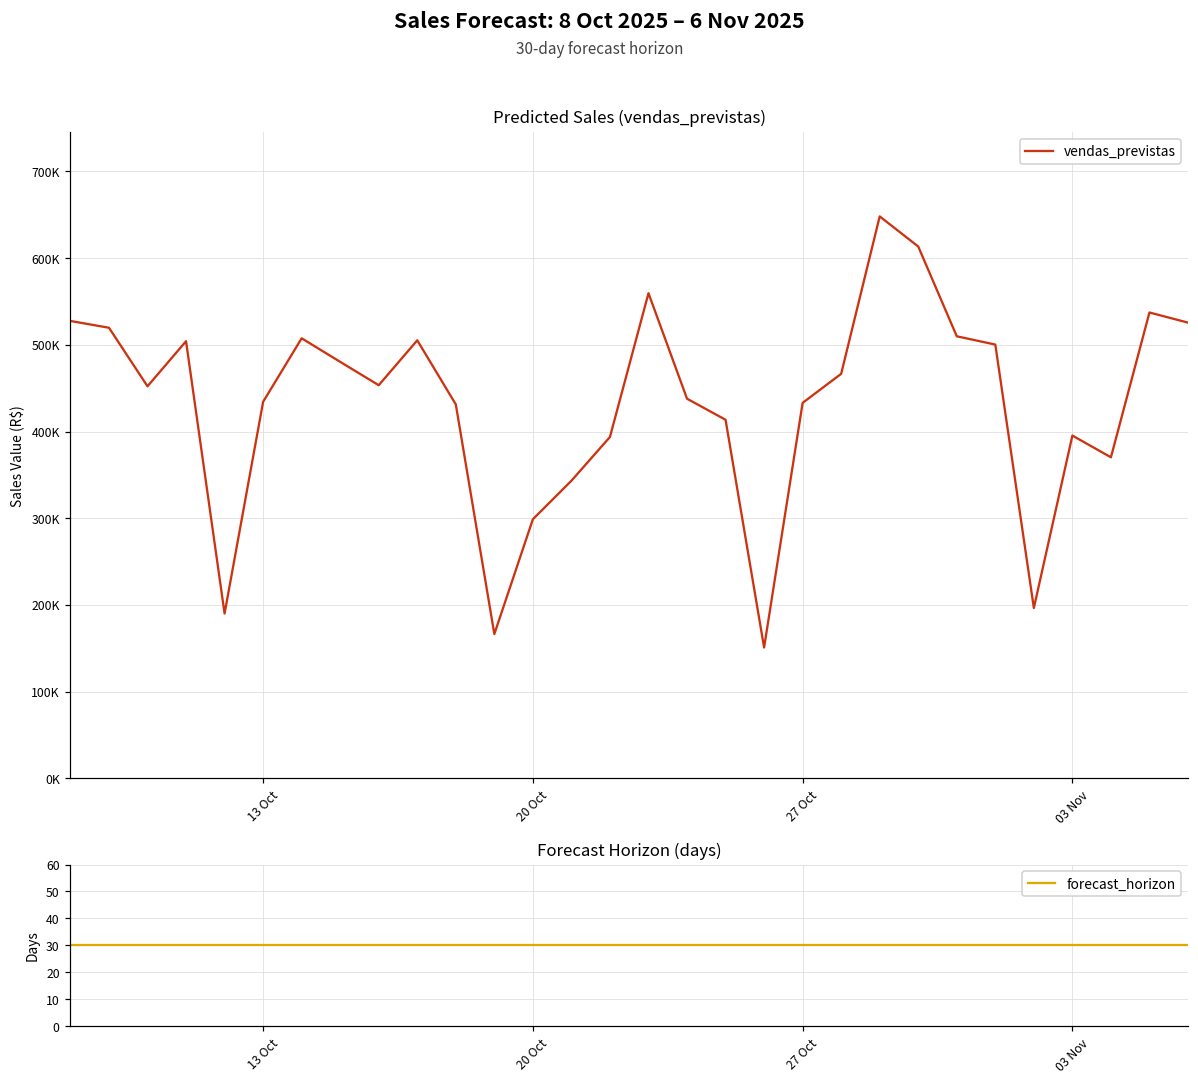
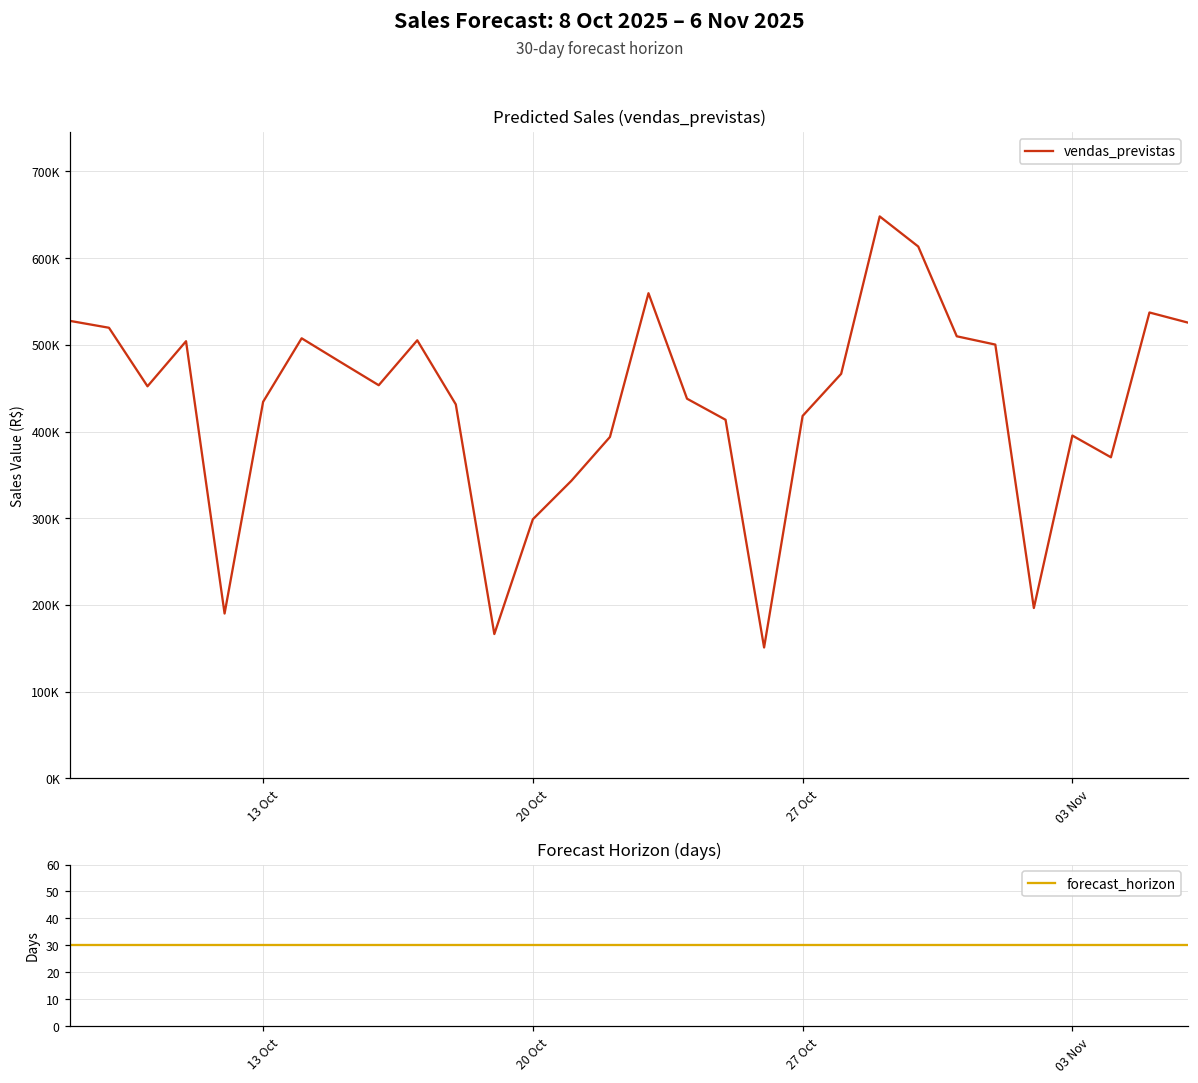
  {
    "Predicted Sales (vendas_previstas)": {
      "13 Oct": 430000,
      "20 Oct": 300000,
-     "27 Oct": 430000,
+     "27 Oct": 420000,
      "03 Nov": 400000
    },
    "Forecast Horizon (days)": {
      "13 Oct": 30,
      "20 Oct": 30,
      "27 Oct": 30,
      "03 Nov": 30
    }
  }
